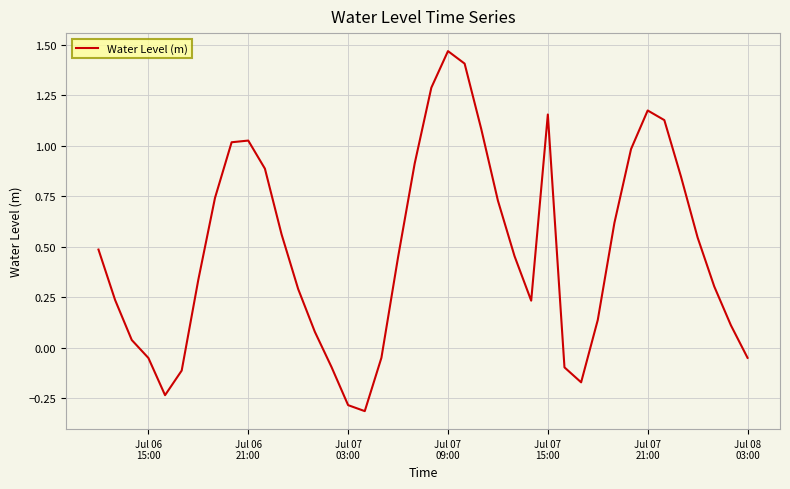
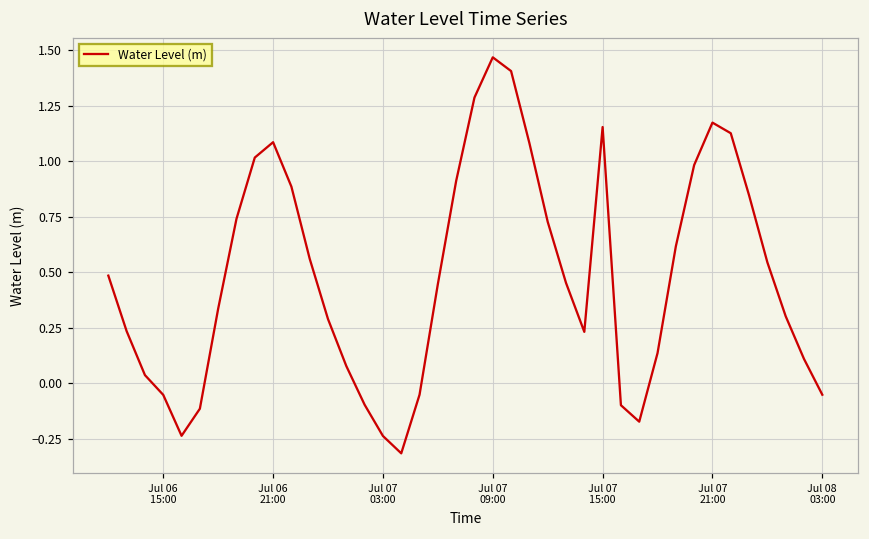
  {
    "Jul 06 15:00": -0.05,
-   "Jul 06 21:00": 1.03,
-   "Jul 07 03:00": -0.29,
+   "Jul 06 21:00": 1.09,
+   "Jul 07 03:00": -0.24,
    "Jul 07 09:00": 1.47,
    "Jul 07 15:00": 1.15,
    "Jul 07 21:00": 1.17,
    "Jul 08 03:00": -0.05
  }
